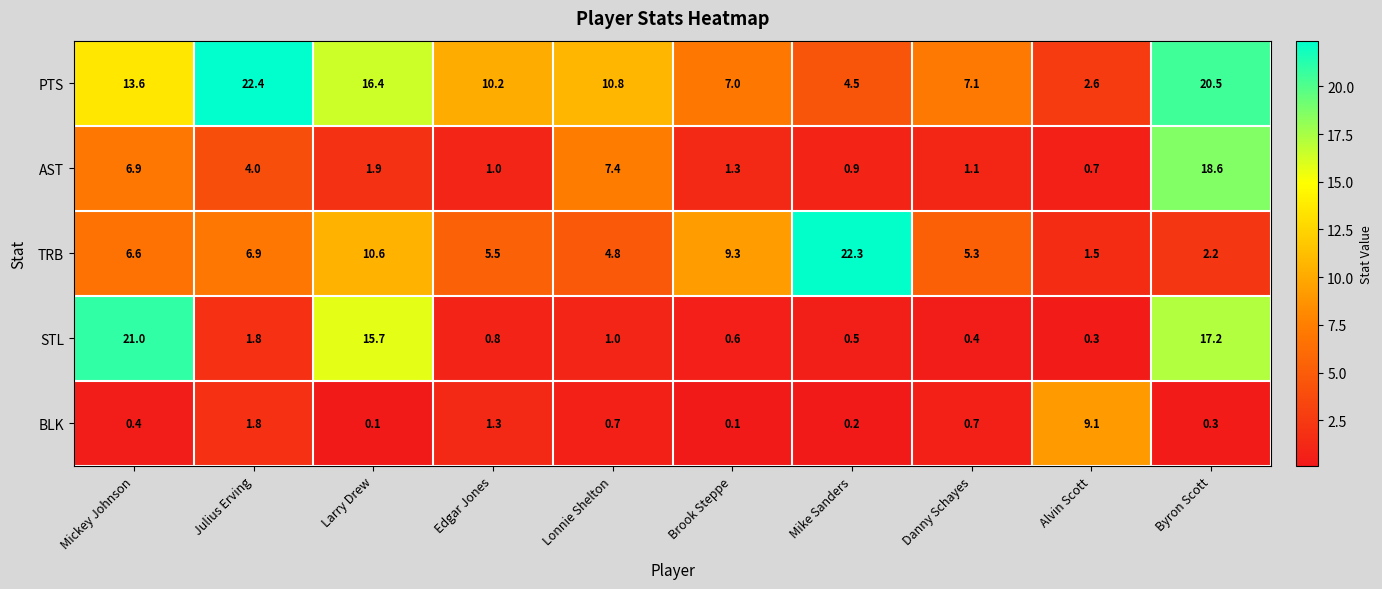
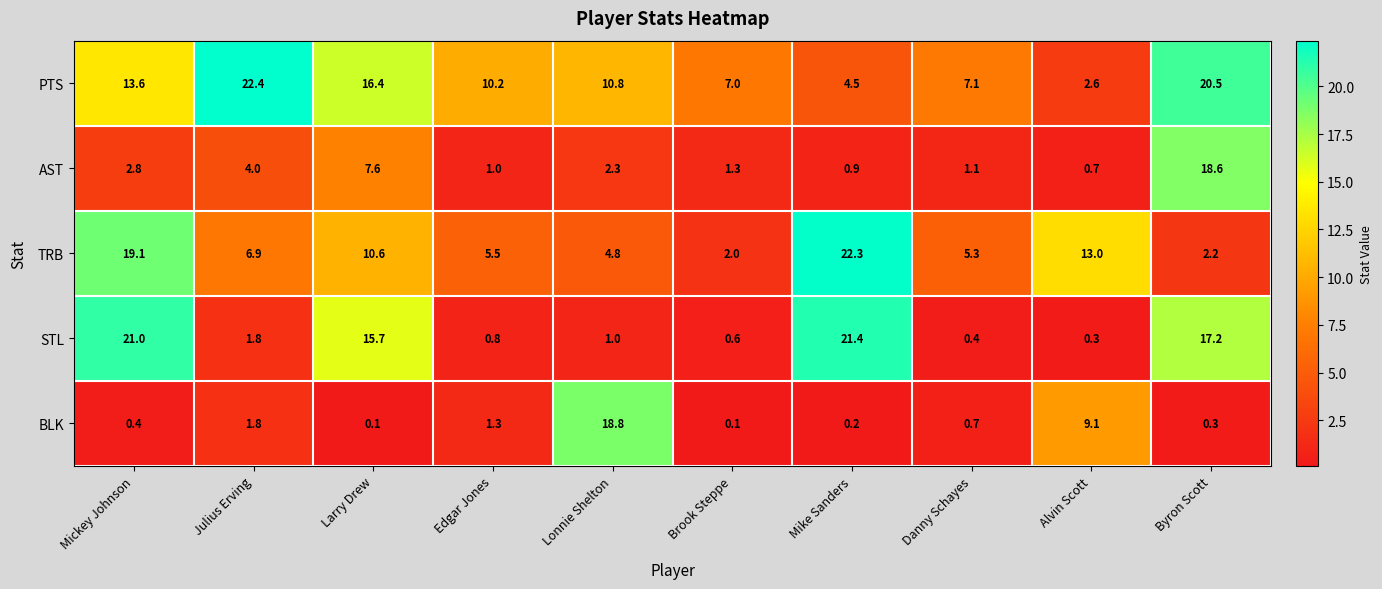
  {
    "PTS": {
      "Mickey Johnson": 13.6,
      "Julius Erving": 22.4,
      "Larry Drew": 16.4,
      "Edgar Jones": 10.2,
      "Lonnie Shelton": 10.8,
      "Brook Steppe": 7.0,
      "Mike Sanders": 4.5,
      "Danny Schayes": 7.1,
      "Alvin Scott": 2.6,
      "Byron Scott": 20.5
    },
    "AST": {
-     "Mickey Johnson": 6.9,
+     "Mickey Johnson": 2.8,
      "Julius Erving": 4.0,
-     "Larry Drew": 1.9,
+     "Larry Drew": 7.6,
      "Edgar Jones": 1.0,
-     "Lonnie Shelton": 7.4,
+     "Lonnie Shelton": 2.3,
      "Brook Steppe": 1.3,
      "Mike Sanders": 0.9,
      "Danny Schayes": 1.1,
      "Alvin Scott": 0.7,
      "Byron Scott": 18.6
    },
    "TRB": {
-     "Mickey Johnson": 6.6,
+     "Mickey Johnson": 19.1,
      "Julius Erving": 6.9,
      "Larry Drew": 10.6,
      "Edgar Jones": 5.5,
      "Lonnie Shelton": 4.8,
-     "Brook Steppe": 9.3,
+     "Brook Steppe": 2.0,
      "Mike Sanders": 22.3,
      "Danny Schayes": 5.3,
-     "Alvin Scott": 1.5,
+     "Alvin Scott": 13.0,
      "Byron Scott": 2.2
    },
    "STL": {
      "Mickey Johnson": 21.0,
      "Julius Erving": 1.8,
      "Larry Drew": 15.7,
      "Edgar Jones": 0.8,
      "Lonnie Shelton": 1.0,
      "Brook Steppe": 0.6,
-     "Mike Sanders": 0.5,
+     "Mike Sanders": 21.4,
      "Danny Schayes": 0.4,
      "Alvin Scott": 0.3,
      "Byron Scott": 17.2
    },
    "BLK": {
      "Mickey Johnson": 0.4,
      "Julius Erving": 1.8,
      "Larry Drew": 0.1,
      "Edgar Jones": 1.3,
-     "Lonnie Shelton": 0.7,
+     "Lonnie Shelton": 18.8,
      "Brook Steppe": 0.1,
      "Mike Sanders": 0.2,
      "Danny Schayes": 0.7,
      "Alvin Scott": 9.1,
      "Byron Scott": 0.3
    }
  }
